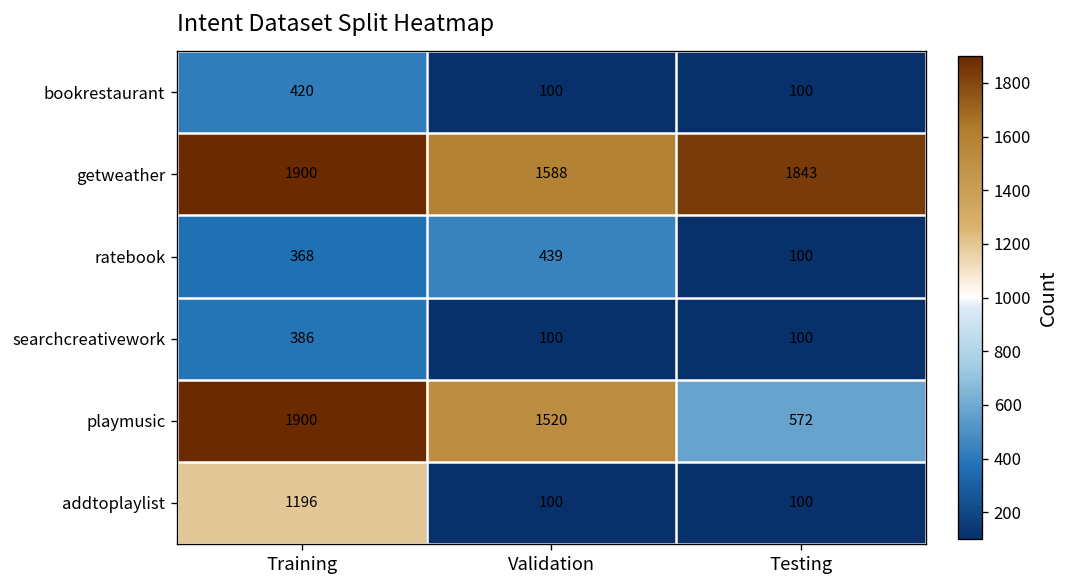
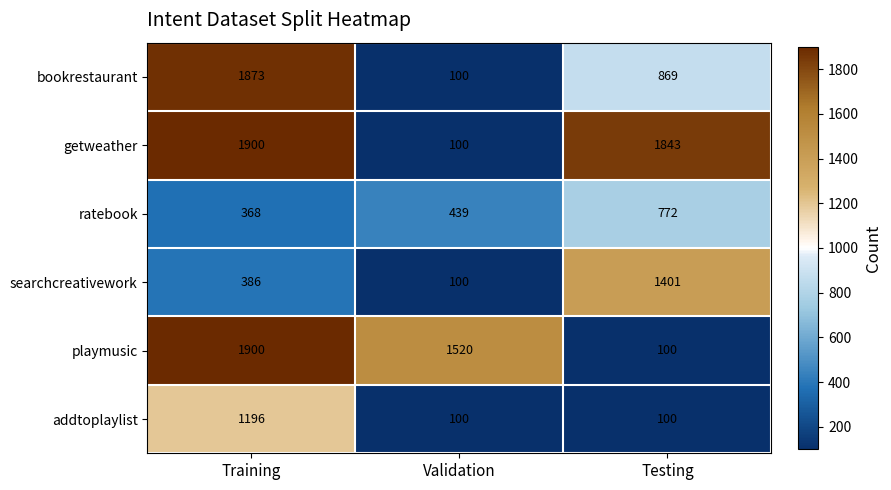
  {
    "bookrestaurant": {
-     "Training": 420,
+     "Training": 1873,
      "Validation": 100,
-     "Testing": 100
+     "Testing": 869
    },
    "getweather": {
      "Training": 1900,
-     "Validation": 1588,
+     "Validation": 100,
      "Testing": 1843
    },
    "ratebook": {
      "Training": 368,
      "Validation": 439,
-     "Testing": 100
+     "Testing": 772
    },
    "searchcreativework": {
      "Training": 386,
      "Validation": 100,
-     "Testing": 100
+     "Testing": 1401
    },
    "playmusic": {
      "Training": 1900,
      "Validation": 1520,
-     "Testing": 572
+     "Testing": 100
    },
    "addtoplaylist": {
      "Training": 1196,
      "Validation": 100,
      "Testing": 100
    }
  }
